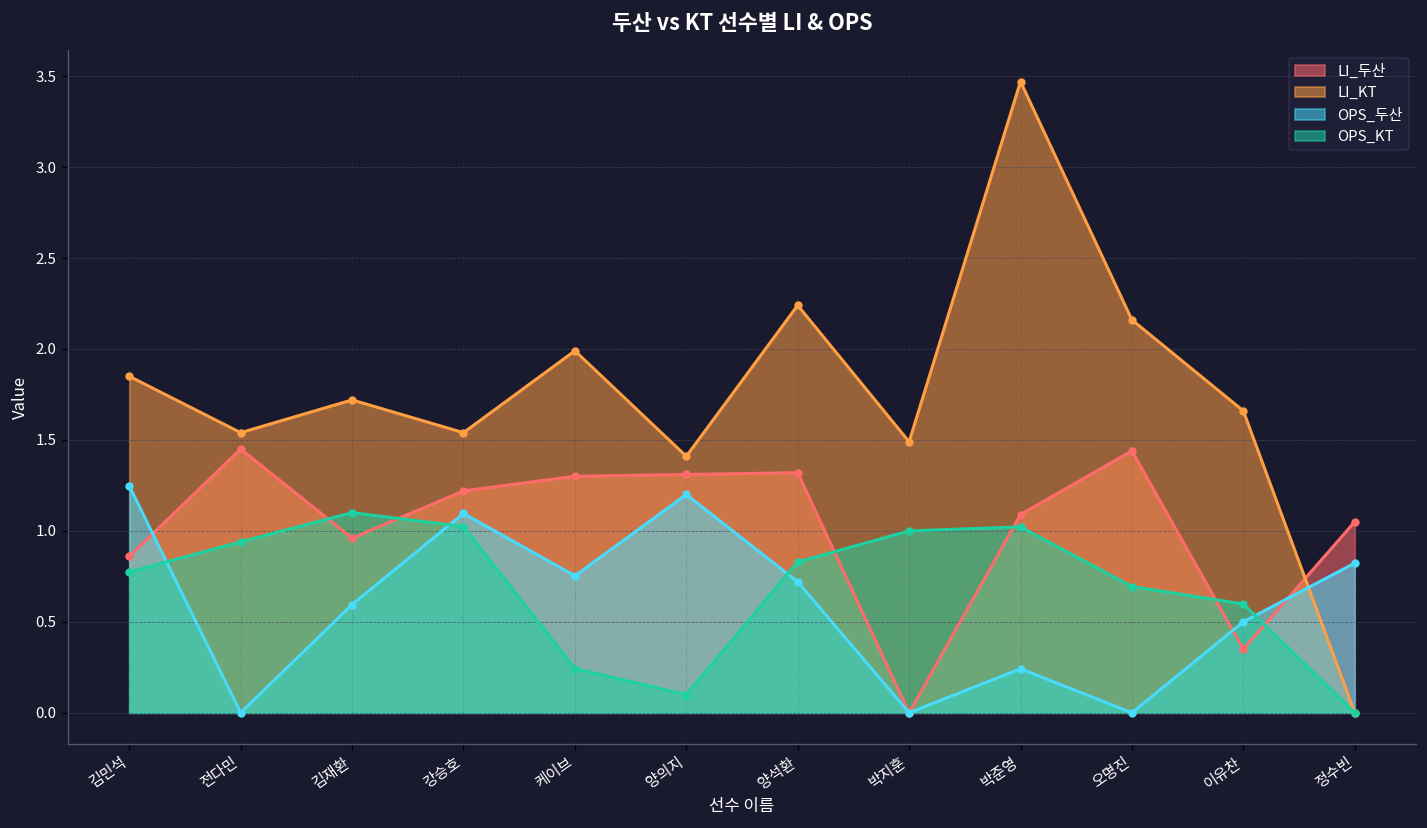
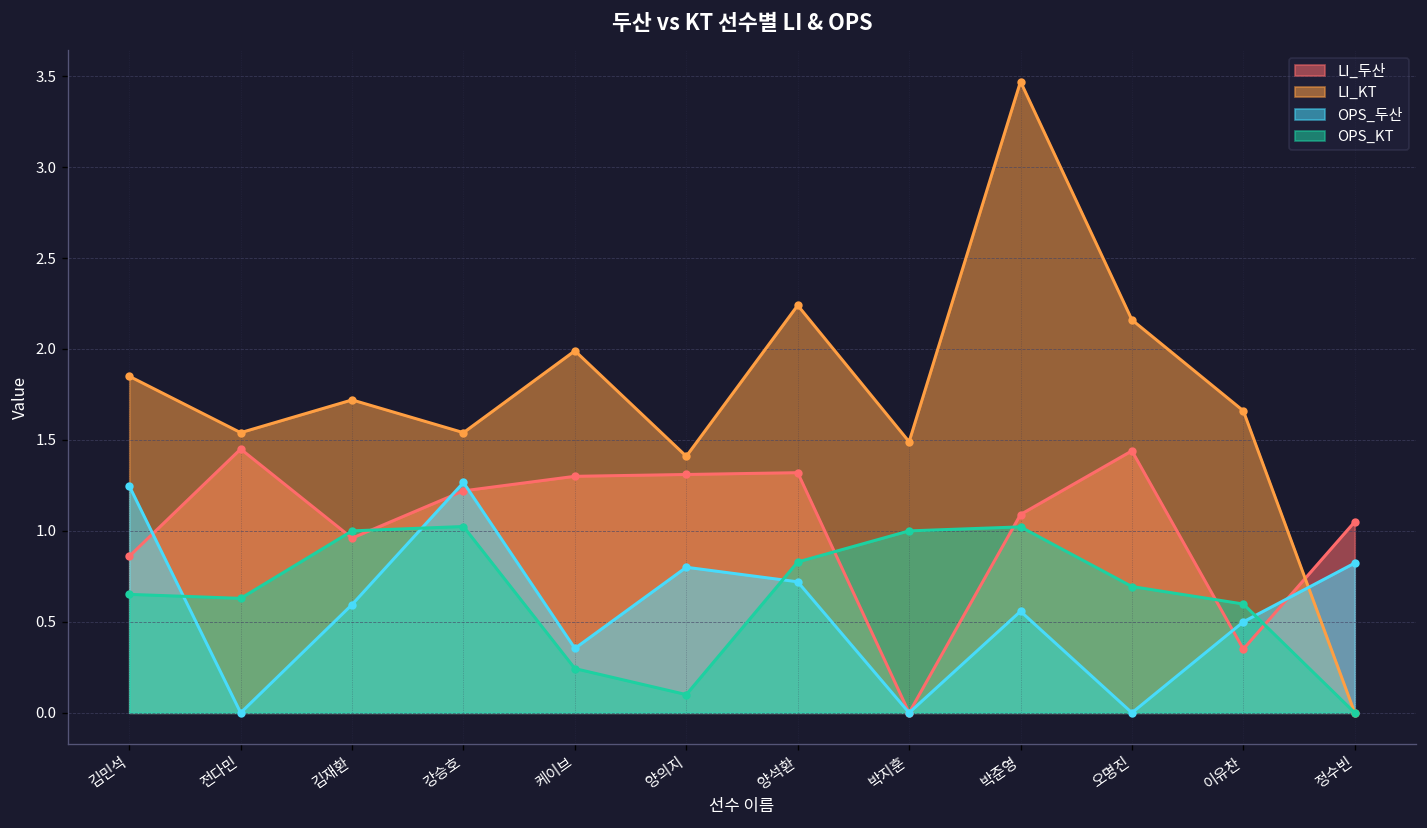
  {
    "OPS_두산": {
      "김민석": 1.25,
      "전다민": 0.00,
      "김재환": 0.60,
-     "강승호": 1.10,
-     "케이브": 0.75,
-     "양의지": 1.2,
+     "강승호": 1.27,
+     "케이브": 0.35,
+     "양의지": 0.8,
      "양석환": 0.72,
-     "박준영": 0.24,
+     "박준영": 0.56,
      "오명진": 0.00,
      "이유찬": 0.50,
      "정수빈": 0.82
    },
    "OPS_KT": {
-     "김민석": 0.77,
-     "전다민": 0.94,
-     "김재환": 1.1,
+     "김민석": 0.65,
+     "전다민": 0.63,
+     "김재환": 1.0,
      "강승호": 1.02,
      "케이브": 0.24,
      "양의지": 0.10,
      "양석환": 0.83,
      "박지훈": 1.00,
      "박준영": 1.02,
      "오명진": 0.69,
      "이유찬": 0.60
    }
  }
